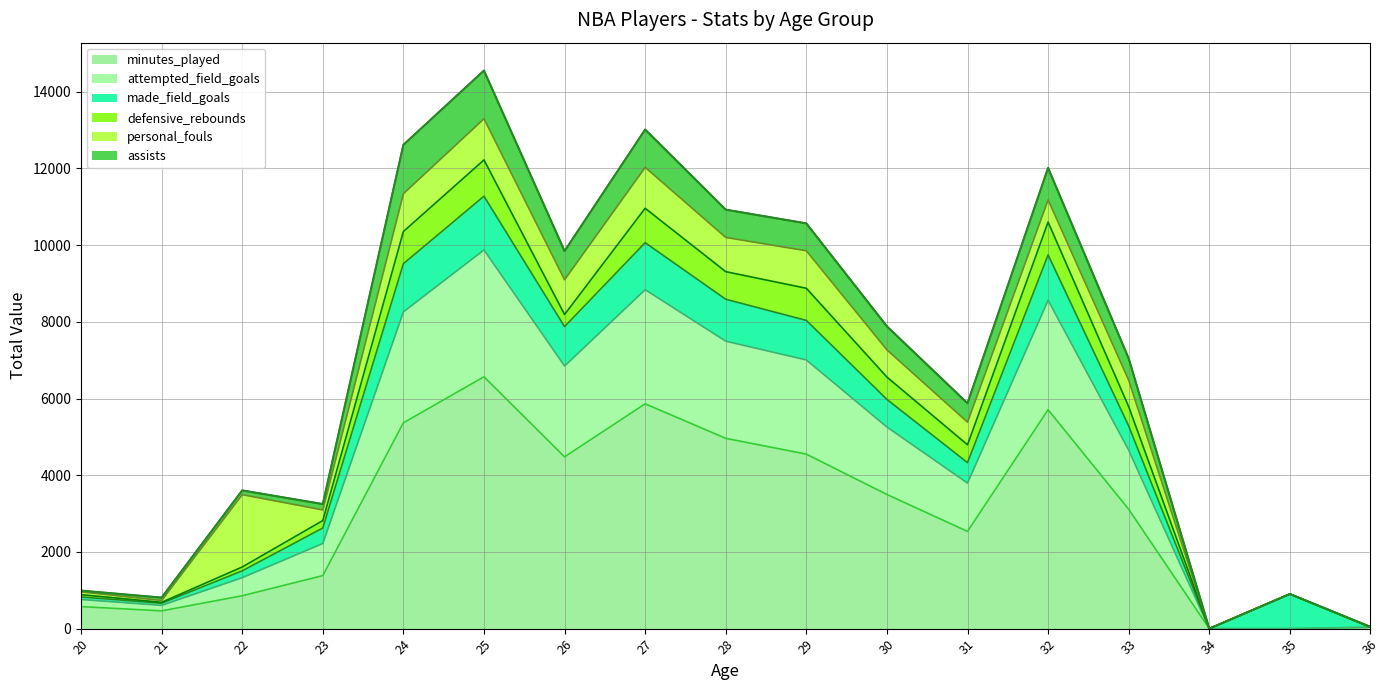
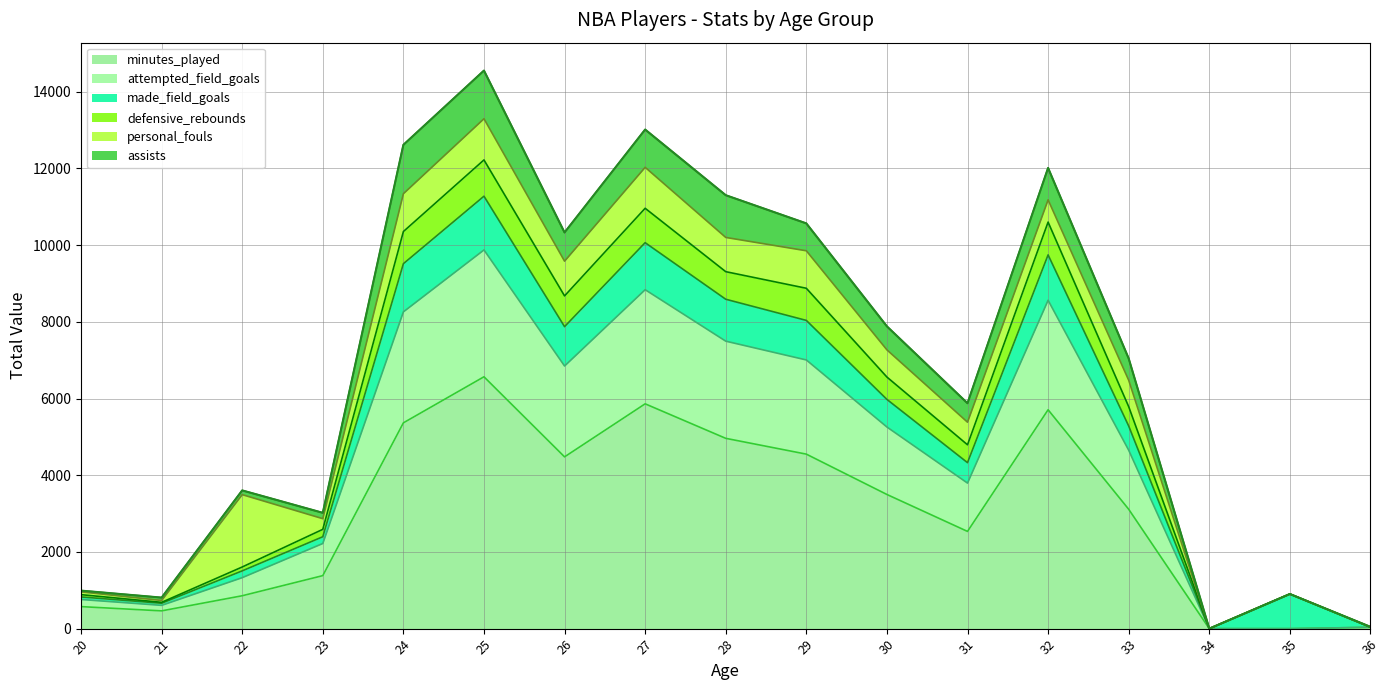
  {
    "made_field_goals": {
      "22": 200,
-     "23": 400,
+     "23": 200,
      "24": 1300,
      "25": 1400,
      "26": 1000,
      "27": 1200,
      "28": 1100,
      "29": 1000,
      "30": 700,
      "31": 500,
      "32": 1200,
      "33": 600
    },
    "defensive_rebounds": {
      "22": 100,
      "23": 200,
      "24": 800,
      "25": 900,
-     "26": 300,
+     "26": 800,
      "27": 900,
      "28": 700,
      "29": 800,
      "30": 600,
      "31": 500,
      "32": 900,
      "33": 500
    },
    "personal_fouls": {
      "22": 1900,
      "23": 300,
      "24": 1000,
      "25": 1100,
      "26": 900,
      "27": 1100,
      "28": 900,
      "29": 1000,
      "30": 700,
      "31": 600,
      "32": 600,
      "33": 700
    },
    "assists": {
      "21": 100,
      "22": 100,
      "23": 200,
      "24": 1300,
      "25": 1300,
      "26": 700,
      "27": 1000,
-     "28": 700,
+     "28": 1100,
      "29": 700,
      "30": 600,
      "31": 500,
      "32": 800,
      "33": 600
    }
  }
